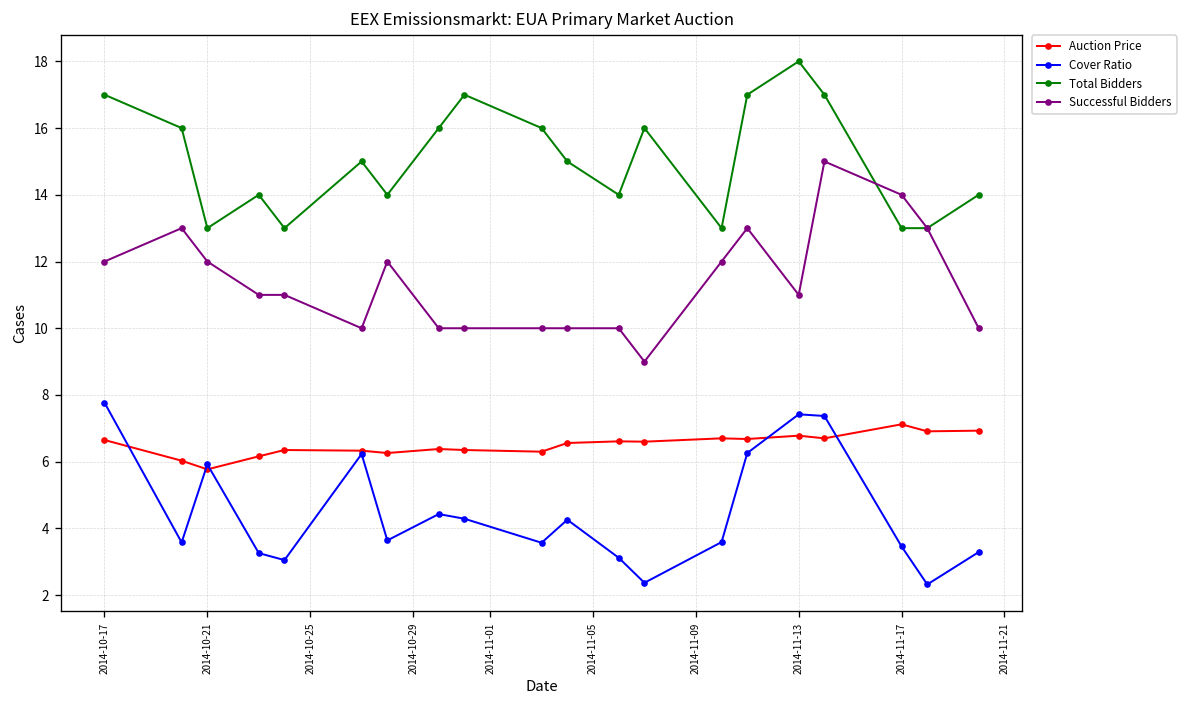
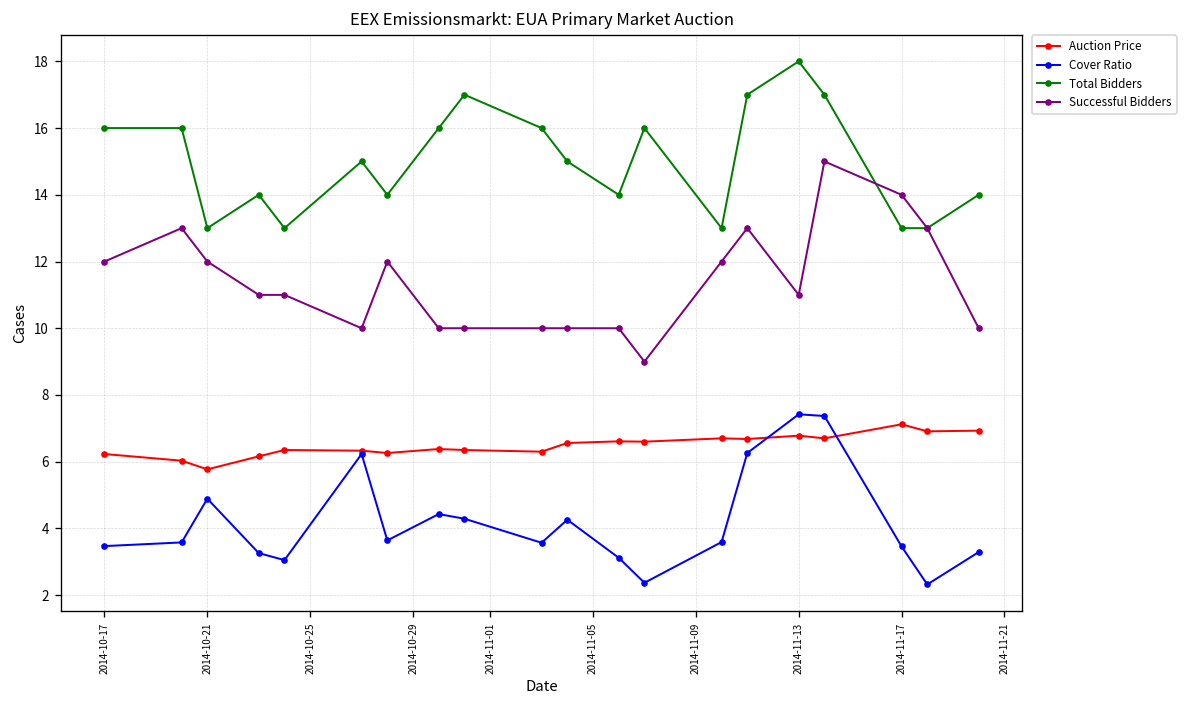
  {
    "Auction Price": {
-     "2014-10-17": 6.7,
+     "2014-10-17": 6.2,
      "2014-10-21": 5.8,
      "2014-11-13": 6.8,
      "2014-11-17": 7.1
    },
    "Cover Ratio": {
-     "2014-10-17": 7.8,
-     "2014-10-21": 5.9,
+     "2014-10-17": 3.5,
+     "2014-10-21": 4.9,
      "2014-11-13": 7.4,
      "2014-11-17": 3.5
    },
    "Total Bidders": {
-     "2014-10-17": 17,
+     "2014-10-17": 16,
      "2014-10-21": 13,
      "2014-11-13": 18,
      "2014-11-17": 13
    },
    "Successful Bidders": {
      "2014-10-17": 12.0,
      "2014-10-21": 12.0,
      "2014-11-13": 11.0,
      "2014-11-17": 14.0
    }
  }
